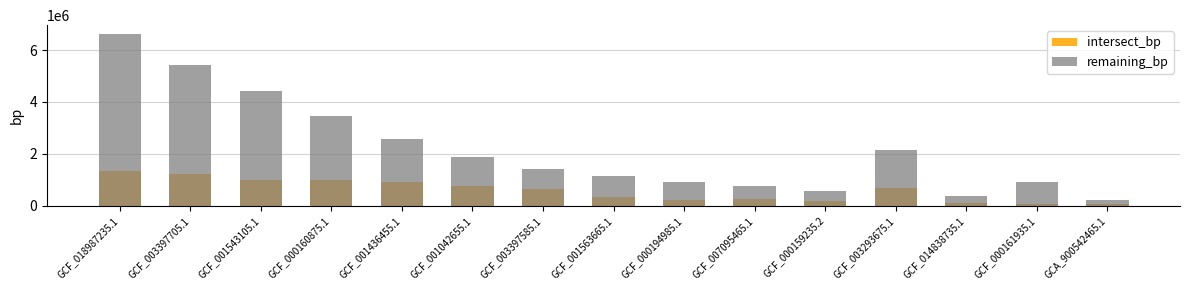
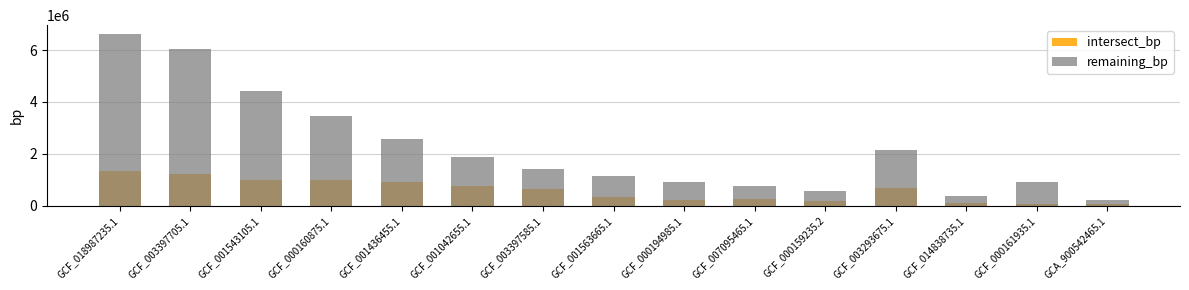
  {
    "remaining_bp": {
      "GCF_018987235.1": 6600000,
-     "GCF_003397705.1": 5400000,
+     "GCF_003397705.1": 6000000,
      "GCF_001543105.1": 4400000,
      "GCF_000160875.1": 3500000,
      "GCF_001436455.1": 2600000,
      "GCF_001042655.1": 1900000,
      "GCF_003397585.1": 1400000,
      "GCF_001563665.1": 1100000,
      "GCF_000194985.1": 900000,
      "GCF_007095465.1": 700000,
      "GCF_000159235.2": 600000,
      "GCF_003293675.1": 2200000,
      "GCF_014838735.1": 400000,
      "GCF_000161935.1": 900000,
      "GCA_900542465.1": 200000
    }
  }
